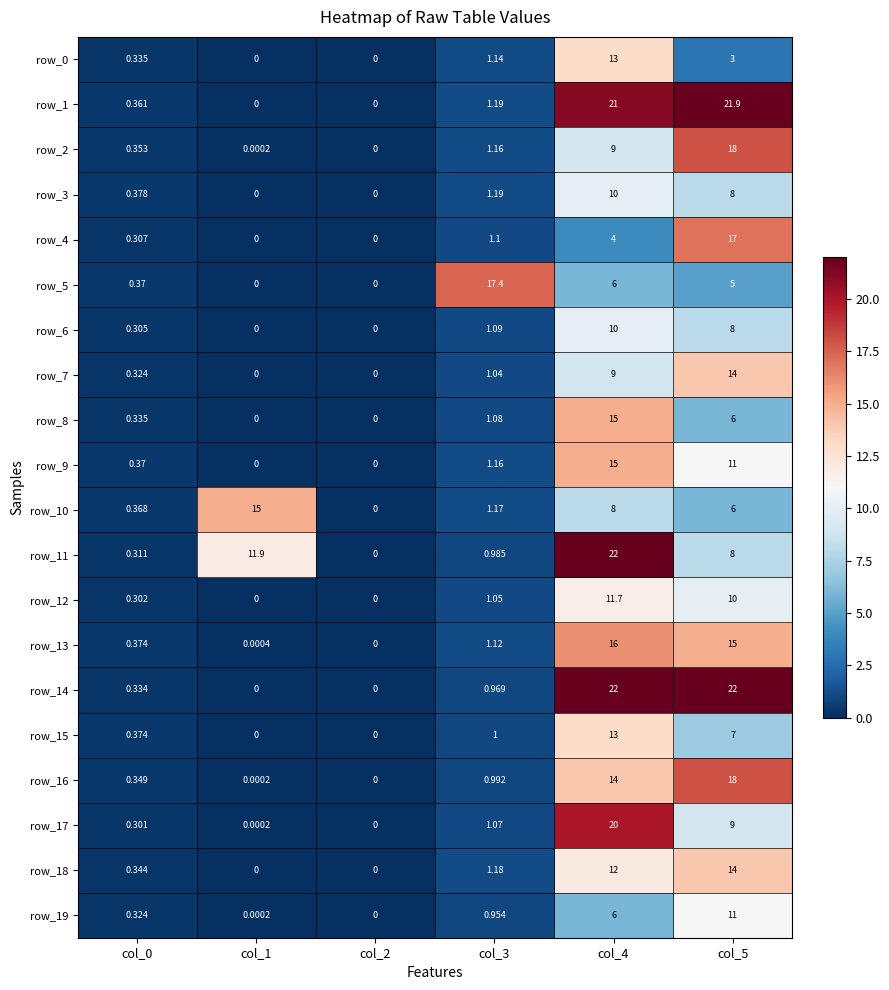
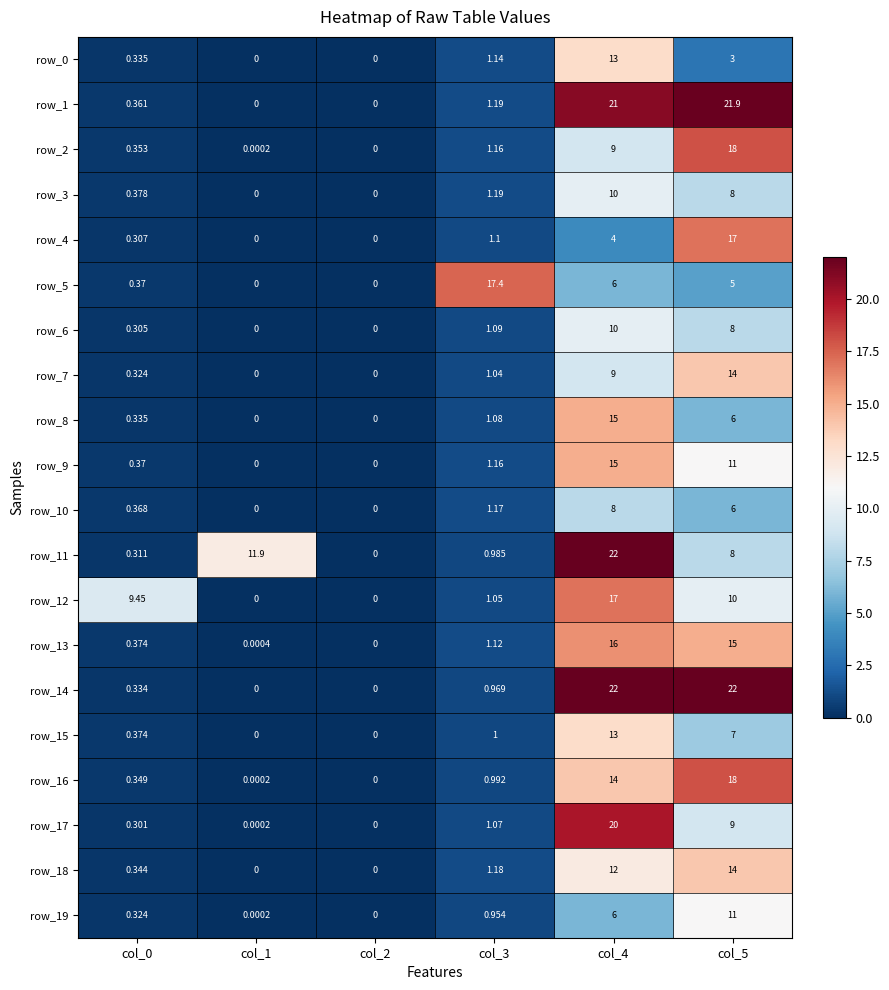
  {
    "row_0": {
      "col_0": 0.335,
      "col_1": 0,
      "col_2": 0,
      "col_3": 1.14,
      "col_4": 13,
      "col_5": 3
    },
    "row_1": {
      "col_0": 0.361,
      "col_1": 0,
      "col_2": 0,
      "col_3": 1.19,
      "col_4": 21,
      "col_5": 21.9
    },
    "row_2": {
      "col_0": 0.353,
      "col_1": 0.0002,
      "col_2": 0,
      "col_3": 1.16,
      "col_4": 9,
      "col_5": 18
    },
    "row_3": {
      "col_0": 0.378,
      "col_1": 0,
      "col_2": 0,
      "col_3": 1.19,
      "col_4": 10,
      "col_5": 8
    },
    "row_4": {
      "col_0": 0.307,
      "col_1": 0,
      "col_2": 0,
      "col_3": 1.1,
      "col_4": 4,
      "col_5": 17
    },
    "row_5": {
      "col_0": 0.37,
      "col_1": 0,
      "col_2": 0,
      "col_3": 17.4,
      "col_4": 6,
      "col_5": 5
    },
    "row_6": {
      "col_0": 0.305,
      "col_1": 0,
      "col_2": 0,
      "col_3": 1.09,
      "col_4": 10,
      "col_5": 8
    },
    "row_7": {
      "col_0": 0.324,
      "col_1": 0,
      "col_2": 0,
      "col_3": 1.04,
      "col_4": 9,
      "col_5": 14
    },
    "row_8": {
      "col_0": 0.335,
      "col_1": 0,
      "col_2": 0,
      "col_3": 1.08,
      "col_4": 15,
      "col_5": 6
    },
    "row_9": {
      "col_0": 0.37,
      "col_1": 0,
      "col_2": 0,
      "col_3": 1.16,
      "col_4": 15,
      "col_5": 11
    },
    "row_10": {
      "col_0": 0.368,
-     "col_1": 15,
+     "col_1": 0,
      "col_2": 0,
      "col_3": 1.17,
      "col_4": 8,
      "col_5": 6
    },
    "row_11": {
      "col_0": 0.311,
      "col_1": 11.9,
      "col_2": 0,
      "col_3": 0.985,
      "col_4": 22,
      "col_5": 8
    },
    "row_12": {
-     "col_0": 0.302,
+     "col_0": 9.45,
      "col_1": 0,
      "col_2": 0,
      "col_3": 1.05,
-     "col_4": 11.7,
+     "col_4": 17,
      "col_5": 10
    },
    "row_13": {
      "col_0": 0.374,
      "col_1": 0.0004,
      "col_2": 0,
      "col_3": 1.12,
      "col_4": 16,
      "col_5": 15
    },
    "row_14": {
      "col_0": 0.334,
      "col_1": 0,
      "col_2": 0,
      "col_3": 0.969,
      "col_4": 22,
      "col_5": 22
    },
    "row_15": {
      "col_0": 0.374,
      "col_1": 0,
      "col_2": 0,
      "col_3": 1,
      "col_4": 13,
      "col_5": 7
    },
    "row_16": {
      "col_0": 0.349,
      "col_1": 0.0002,
      "col_2": 0,
      "col_3": 0.992,
      "col_4": 14,
      "col_5": 18
    },
    "row_17": {
      "col_0": 0.301,
      "col_1": 0.0002,
      "col_2": 0,
      "col_3": 1.07,
      "col_4": 20,
      "col_5": 9
    },
    "row_18": {
      "col_0": 0.344,
      "col_1": 0,
      "col_2": 0,
      "col_3": 1.18,
      "col_4": 12,
      "col_5": 14
    },
    "row_19": {
      "col_0": 0.324,
      "col_1": 0.0002,
      "col_2": 0,
      "col_3": 0.954,
      "col_4": 6,
      "col_5": 11
    }
  }
